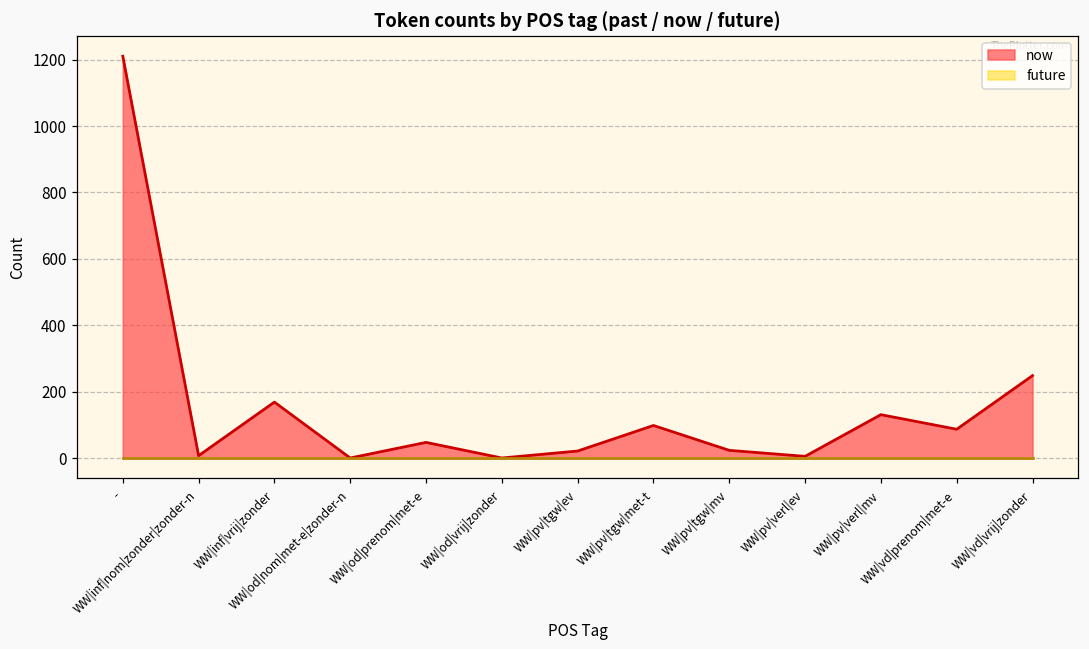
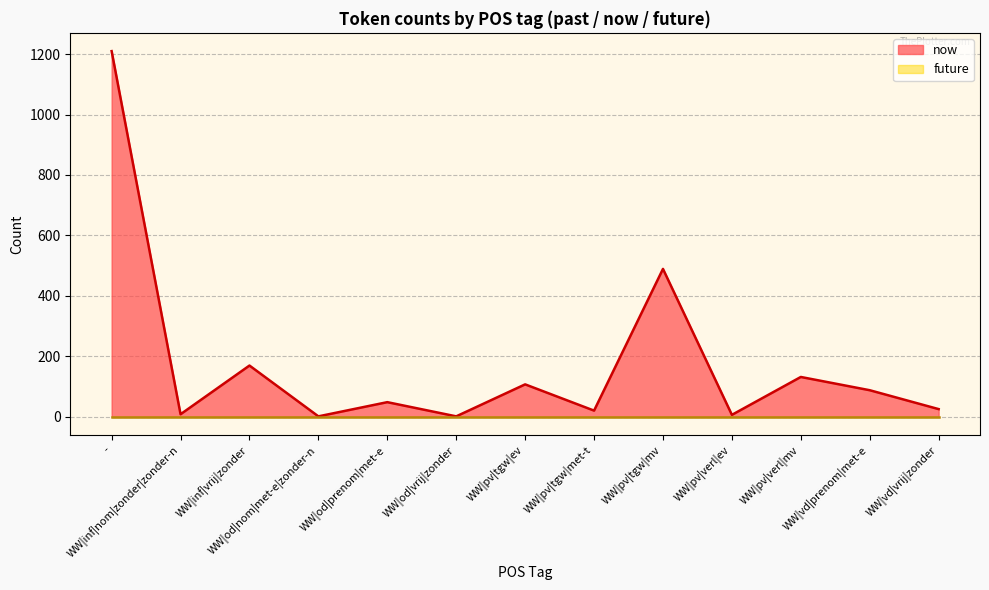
  {
    "now": {
      "-": 1210,
      "WW|inf|vrij|zonder": 170,
      "WW|od|prenom|met-e": 50,
-     "WW|pv|tgw|ev": 20,
-     "WW|pv|tgw|met-t": 100,
-     "WW|pv|tgw|mv": 20,
+     "WW|pv|tgw|ev": 110,
+     "WW|pv|tgw|met-t": 20,
+     "WW|pv|tgw|mv": 490,
      "WW|pv|verl|mv": 130,
      "WW|vd|prenom|met-e": 90,
-     "WW|vd|vrij|zonder": 250
+     "WW|vd|vrij|zonder": 30
    },
    "future": {
      "-": 0,
      "WW|inf|vrij|zonder": 0,
      "WW|od|prenom|met-e": 0,
      "WW|pv|tgw|ev": 0,
      "WW|pv|tgw|met-t": 0,
      "WW|pv|tgw|mv": 0,
      "WW|pv|verl|mv": 0,
      "WW|vd|prenom|met-e": 0,
      "WW|vd|vrij|zonder": 0
    }
  }
